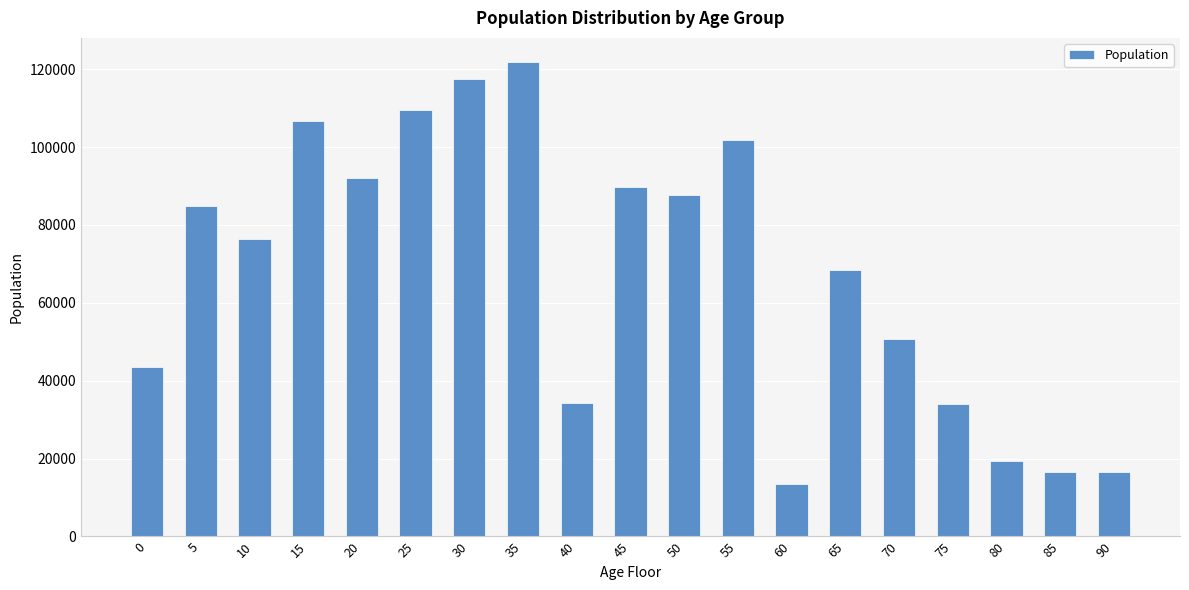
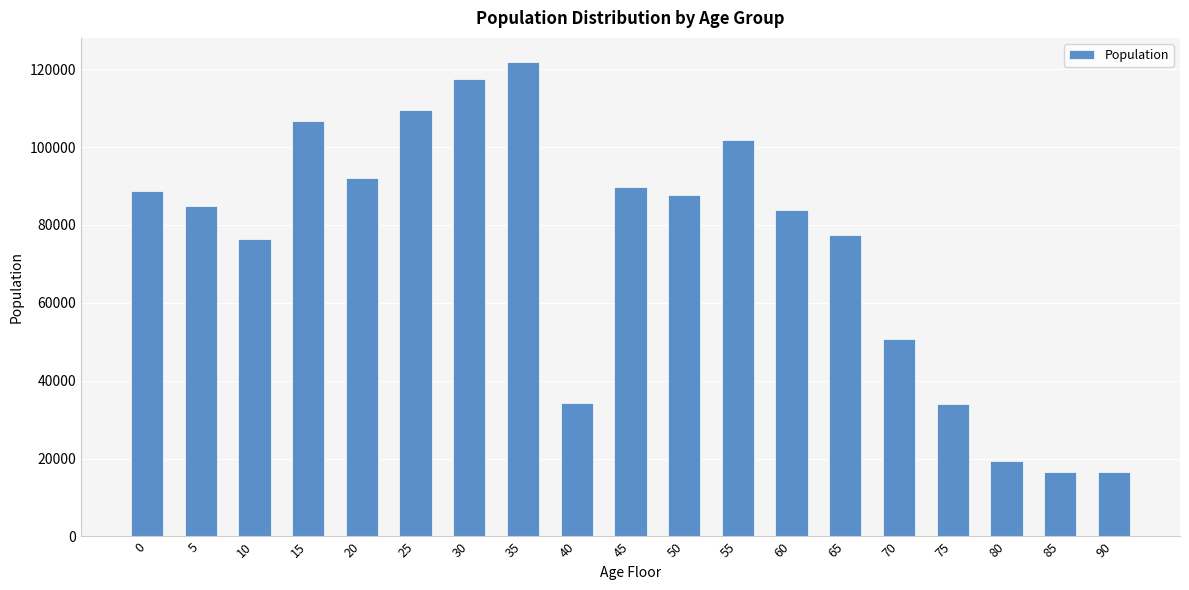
  {
-   "0": 44000,
+   "0": 89000,
    "5": 85000,
    "10": 76000,
    "15": 107000,
    "20": 92000,
    "25": 110000,
    "30": 117000,
    "35": 122000,
    "40": 34000,
    "45": 90000,
    "50": 88000,
    "55": 102000,
-   "60": 13000,
-   "65": 68000,
+   "60": 84000,
+   "65": 78000,
    "70": 51000,
    "75": 34000,
    "80": 19000,
    "85": 17000,
    "90": 17000
  }
